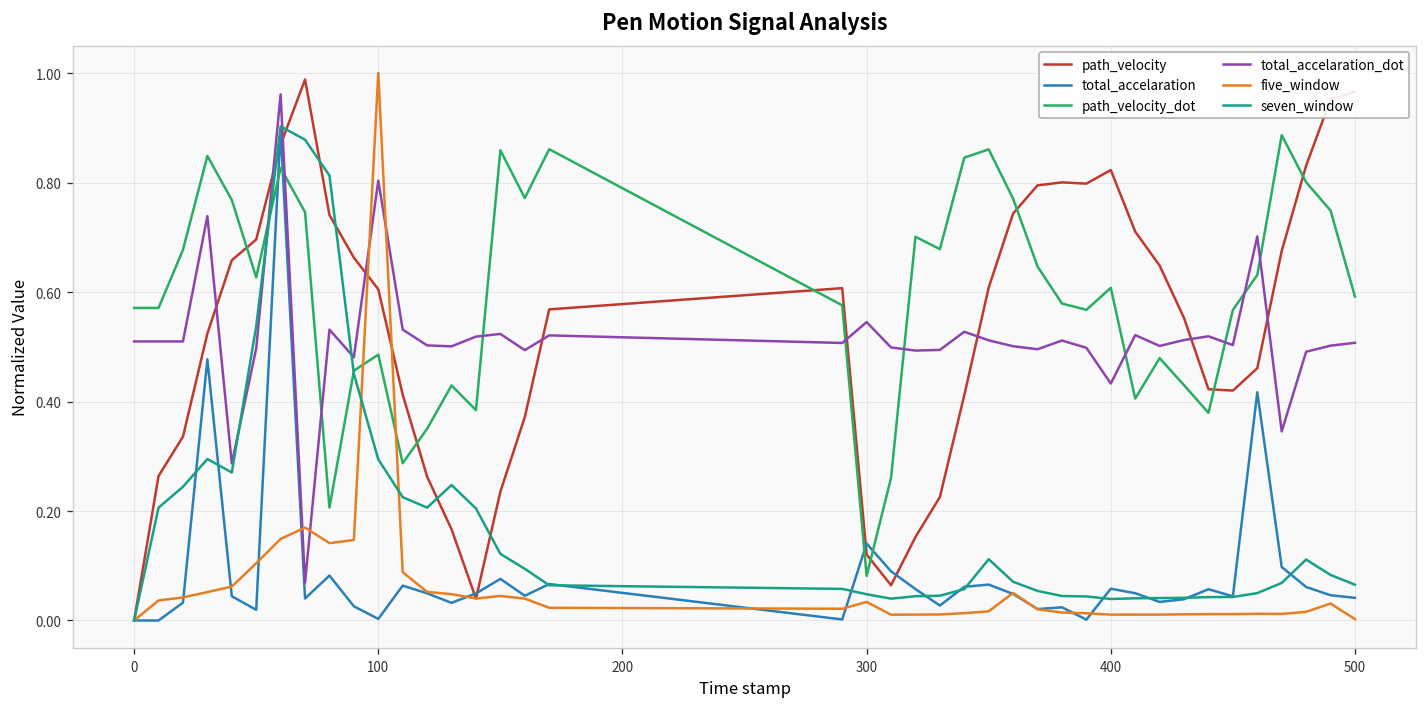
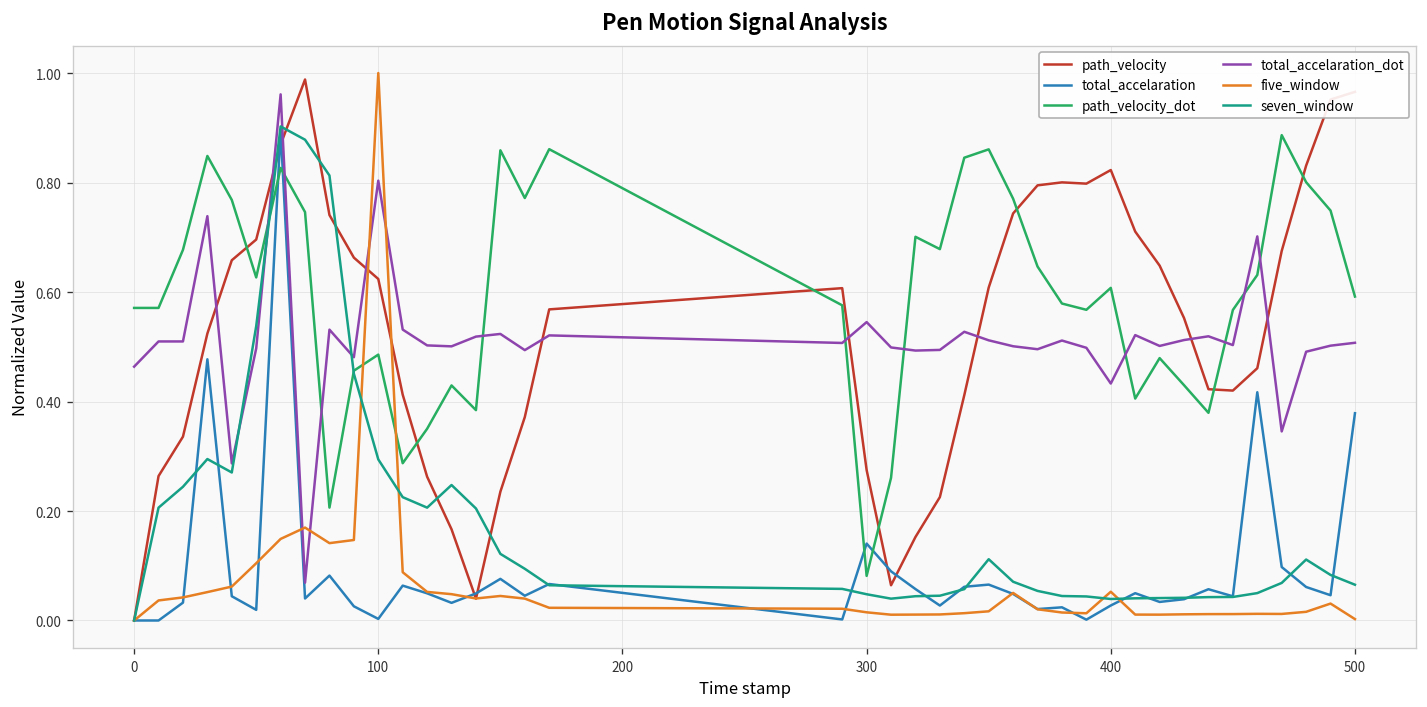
  {
    "path_velocity": {
-     "100": 0.60,
-     "300": 0.12,
+     "100": 0.62,
+     "300": 0.27,
      "400": 0.82
    },
    "total_accelaration": {
      "100": 0.00,
      "300": 0.14,
-     "400": 0.06,
-     "500": 0.04
+     "400": 0.03,
+     "500": 0.38
    },
    "total_accelaration_dot": {
-     "0": 0.51,
+     "0": 0.46,
      "100": 0.80,
      "300": 0.55,
      "400": 0.43,
      "500": 0.51
    },
    "five_window": {
      "100": 1.00,
-     "300": 0.03,
-     "400": 0.01,
+     "300": 0.01,
+     "400": 0.05,
      "500": 0.00
    }
  }
